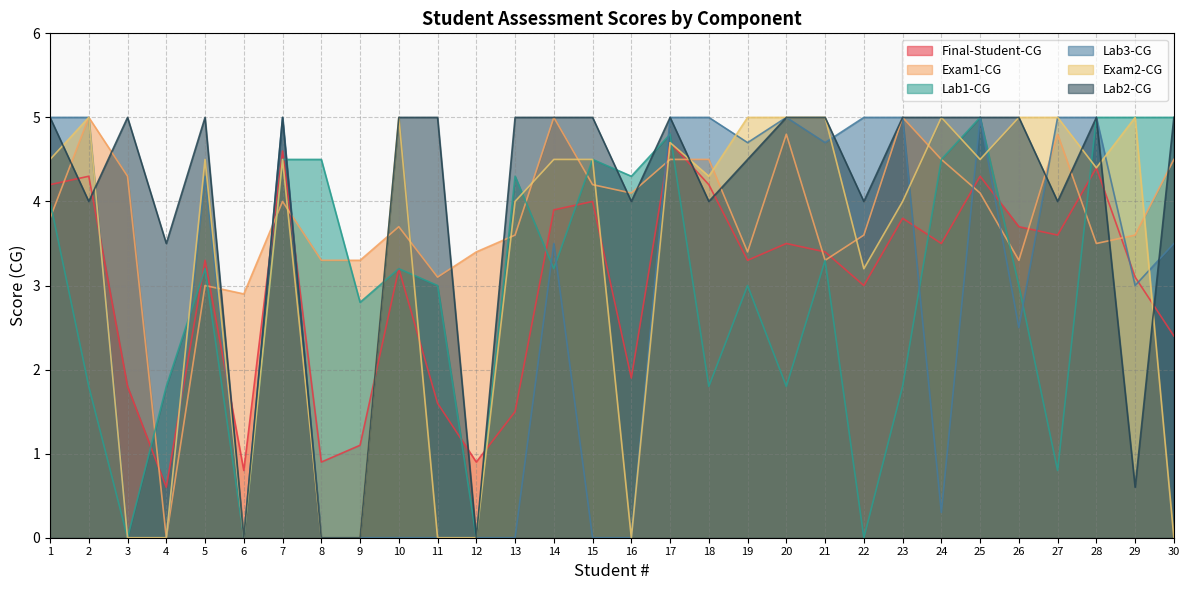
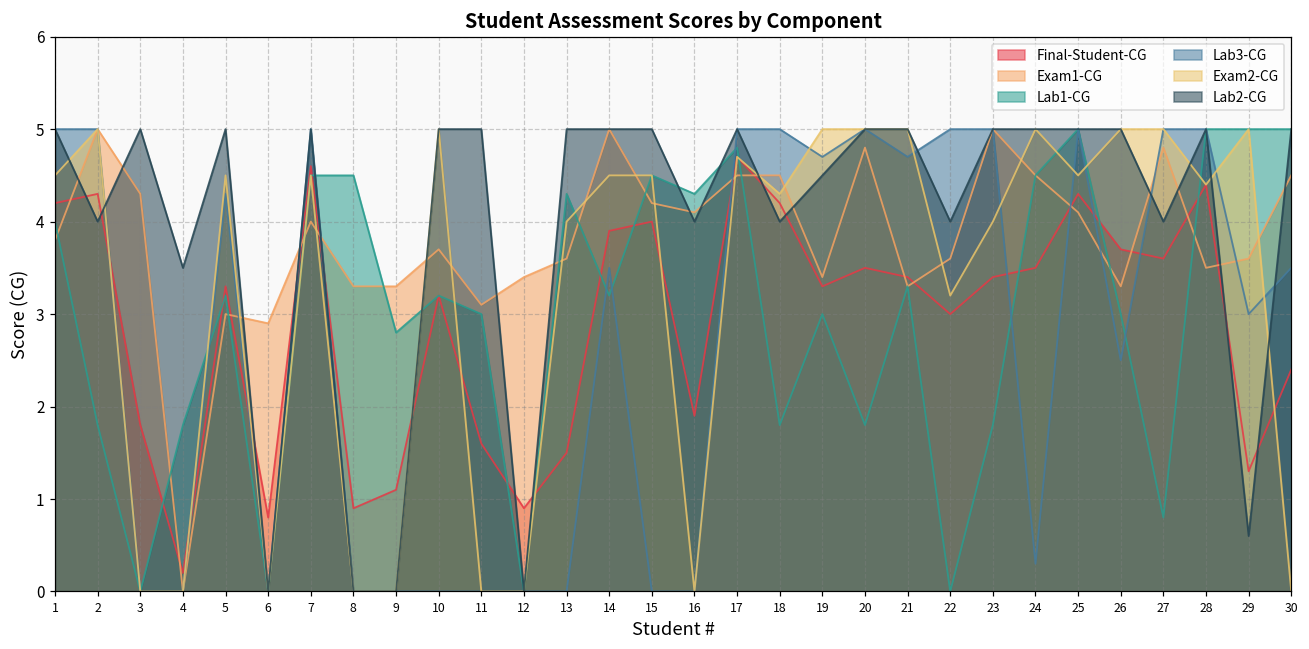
  {
    "Final-Student-CG": {
      "1": 4.2,
      "2": 4.3,
      "3": 1.8,
-     "4": 0.6,
+     "4": 0.2,
      "5": 3.3,
      "6": 0.8,
      "7": 4.6,
      "8": 0.9,
      "9": 1.1,
      "11": 1.6,
      "12": 0.9,
      "13": 1.5,
      "14": 3.9,
      "15": 4.0,
      "16": 1.9,
      "18": 4.2,
      "19": 3.3,
      "20": 3.5,
      "21": 3.4,
      "22": 3.0,
-     "23": 3.8,
+     "23": 3.4,
      "24": 3.5,
      "25": 4.3,
      "26": 3.7,
      "27": 3.6,
-     "29": 3.1,
+     "29": 1.3,
      "30": 2.4
    },
    "Lab2-CG": {
      "2": 4.0,
      "3": 5.0,
      "4": 3.5,
      "5": 5.0,
      "11": 5.0,
      "13": 5.0,
      "15": 5.0,
      "16": 4.0,
      "18": 4.0,
      "19": 4.5,
      "22": 4.0,
      "27": 4.0,
      "29": 0.6
    }
  }
